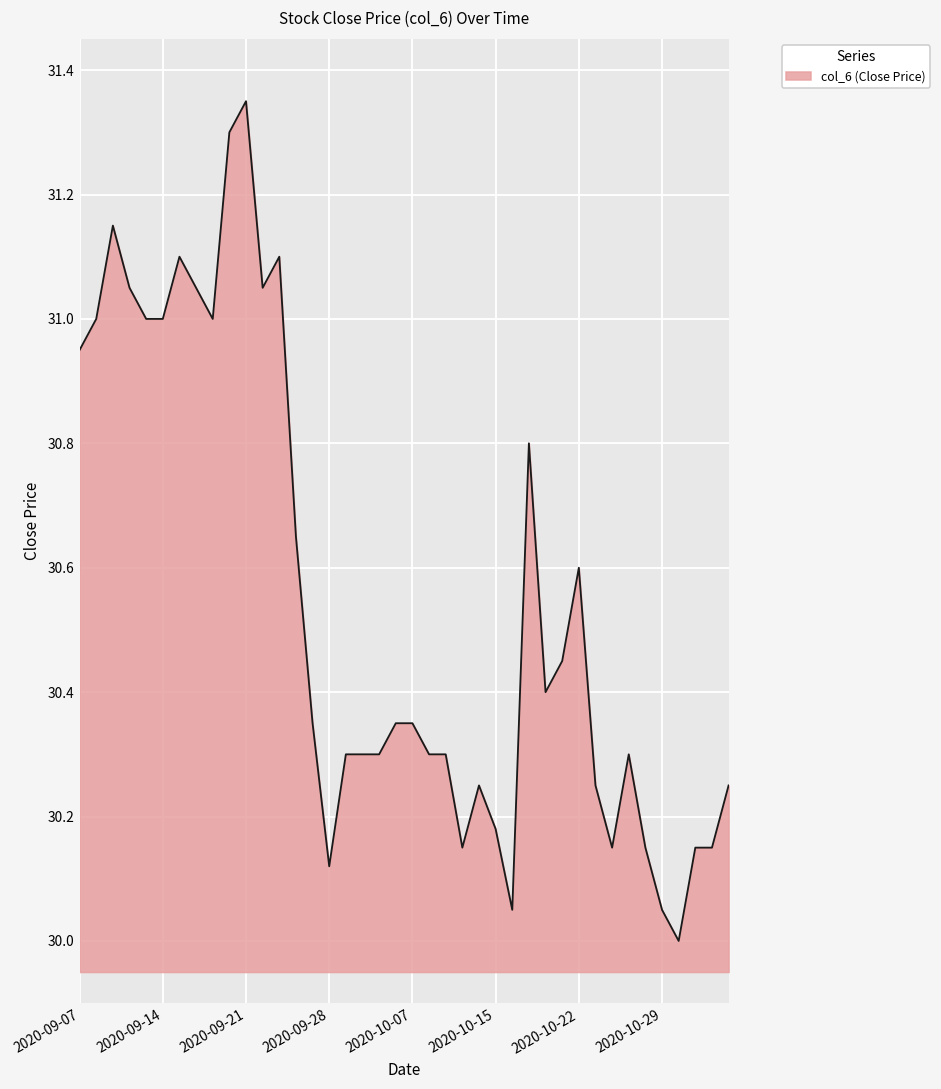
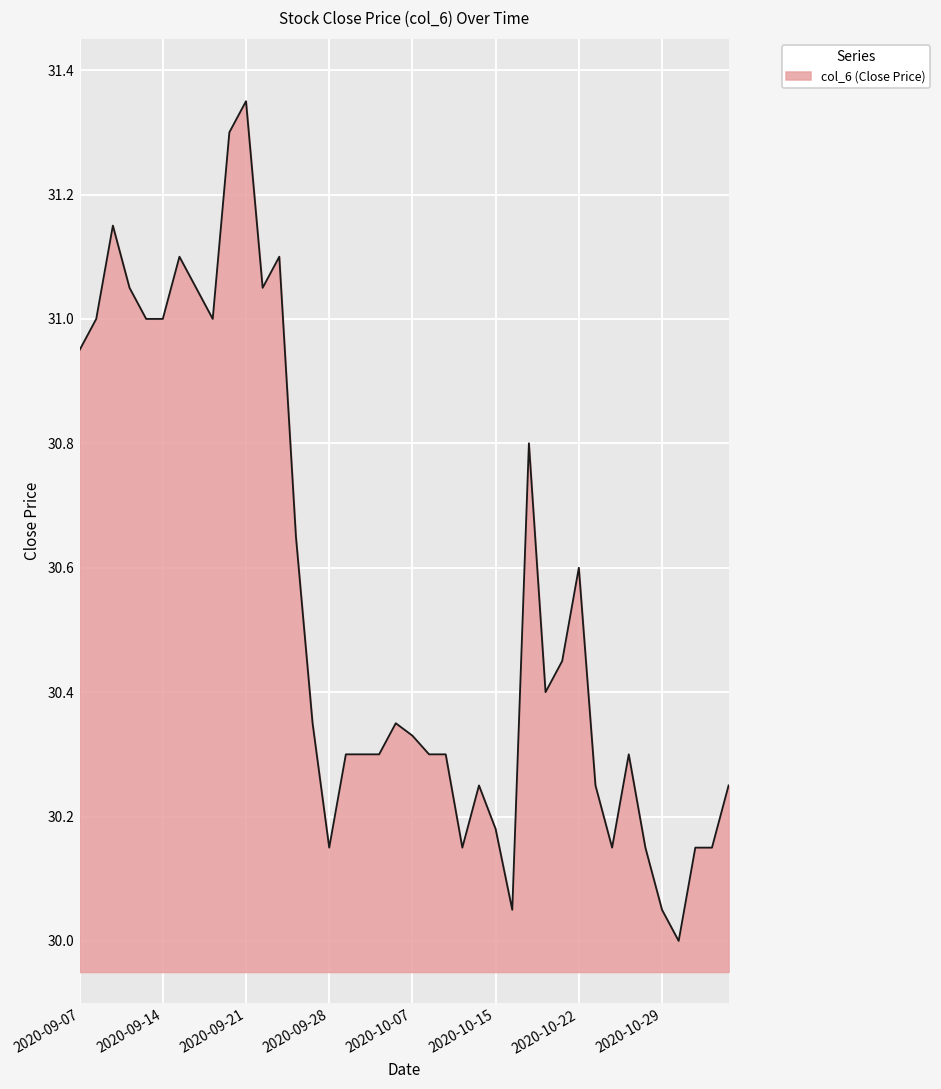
  {
    "2020-09-07": 30.95,
    "2020-09-14": 31.00,
    "2020-09-21": 31.35,
-   "2020-09-28": 30.12,
-   "2020-10-07": 30.35,
+   "2020-09-28": 30.15,
+   "2020-10-07": 30.33,
    "2020-10-15": 30.18,
    "2020-10-22": 30.60,
    "2020-10-29": 30.05
  }
